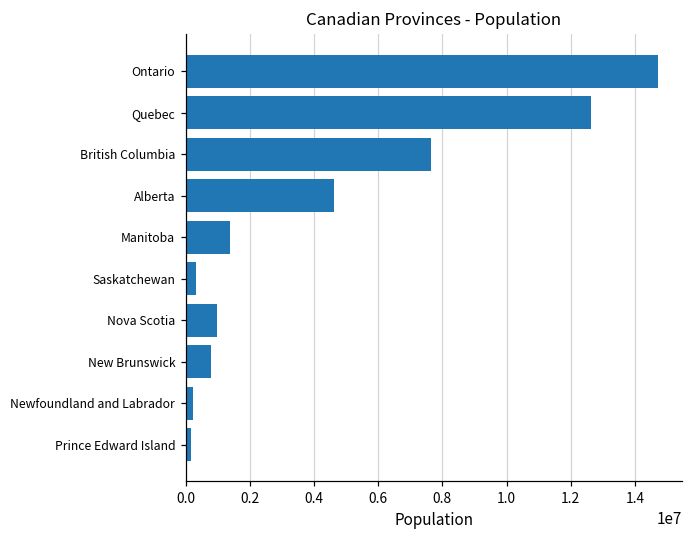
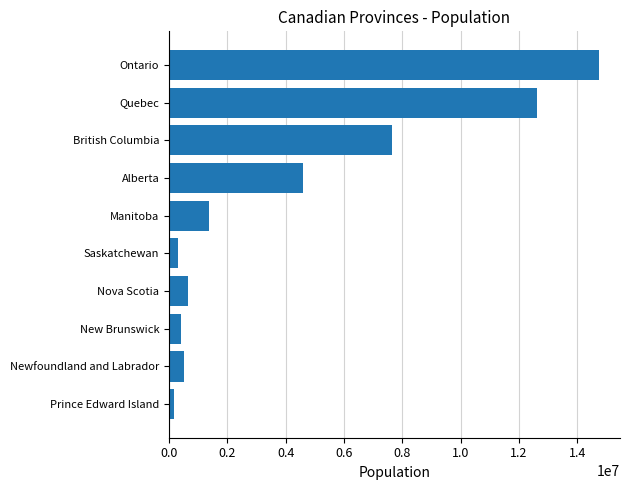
  {
    "Ontario": 14700000,
    "Quebec": 12600000,
    "British Columbia": 7600000,
    "Alberta": 4600000,
    "Manitoba": 1400000,
    "Saskatchewan": 300000,
-   "Nova Scotia": 1000000,
-   "New Brunswick": 800000,
-   "Newfoundland and Labrador": 200000,
+   "Nova Scotia": 700000,
+   "New Brunswick": 400000,
+   "Newfoundland and Labrador": 500000,
    "Prince Edward Island": 200000
  }
